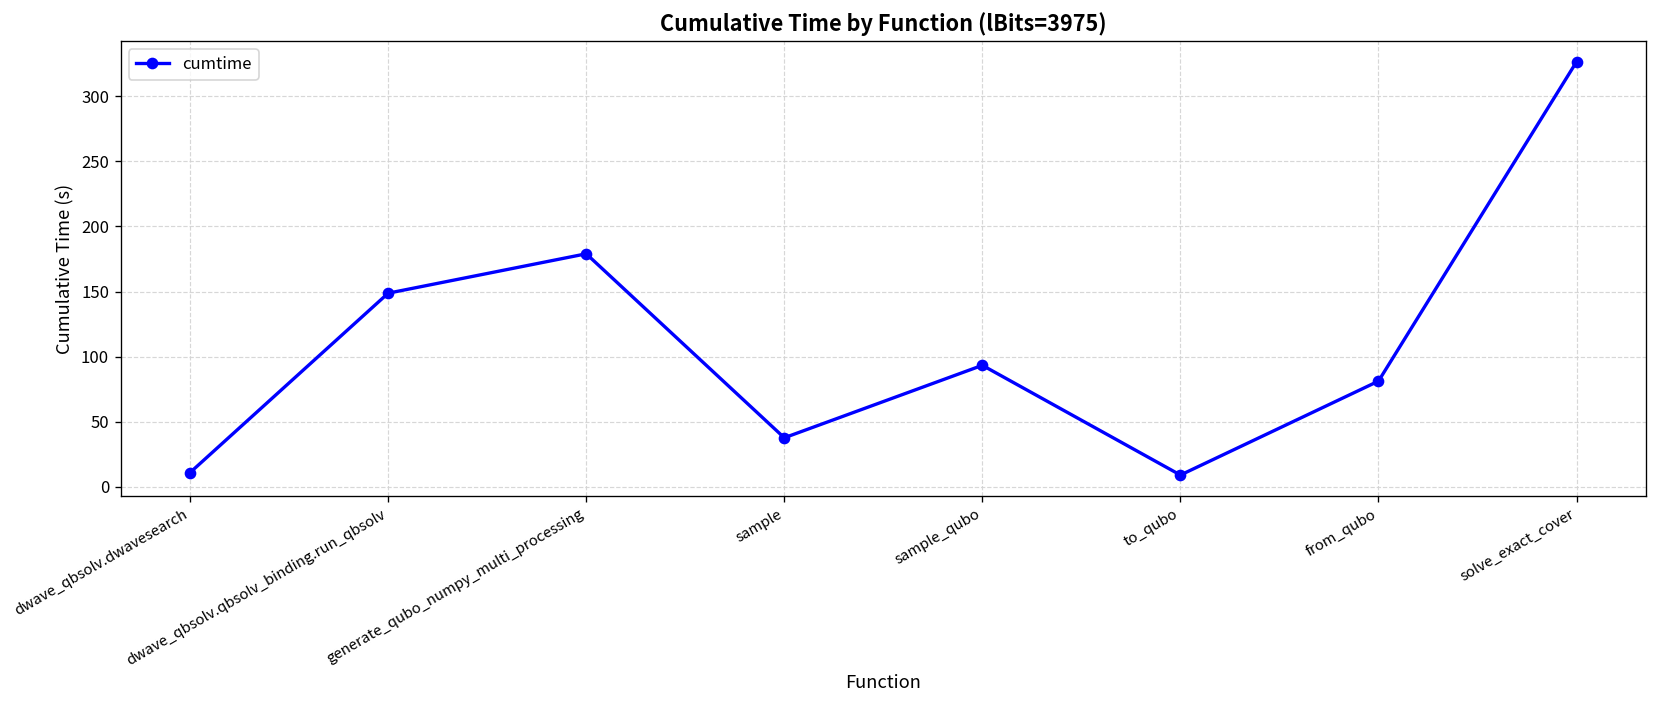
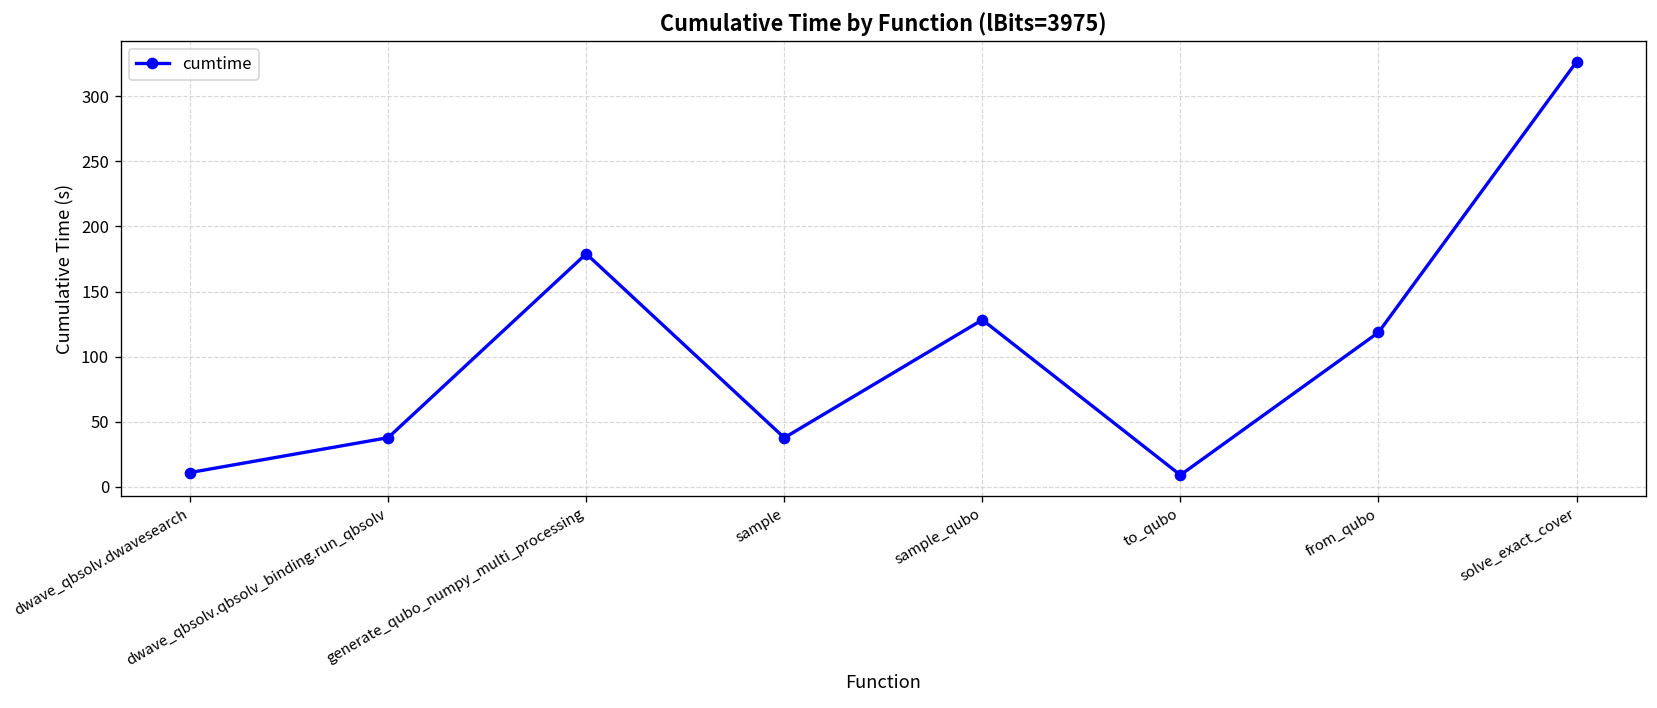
  {
    "dwave_qbsolv.dwavesearch": 11,
-   "dwave_qbsolv.qbsolv_binding.run_qbsolv": 149,
+   "dwave_qbsolv.qbsolv_binding.run_qbsolv": 38,
    "generate_qubo_numpy_multi_processing": 179,
    "sample": 38,
-   "sample_qubo": 93,
+   "sample_qubo": 128,
    "to_qubo": 9,
-   "from_qubo": 81,
+   "from_qubo": 119,
    "solve_exact_cover": 327
  }
